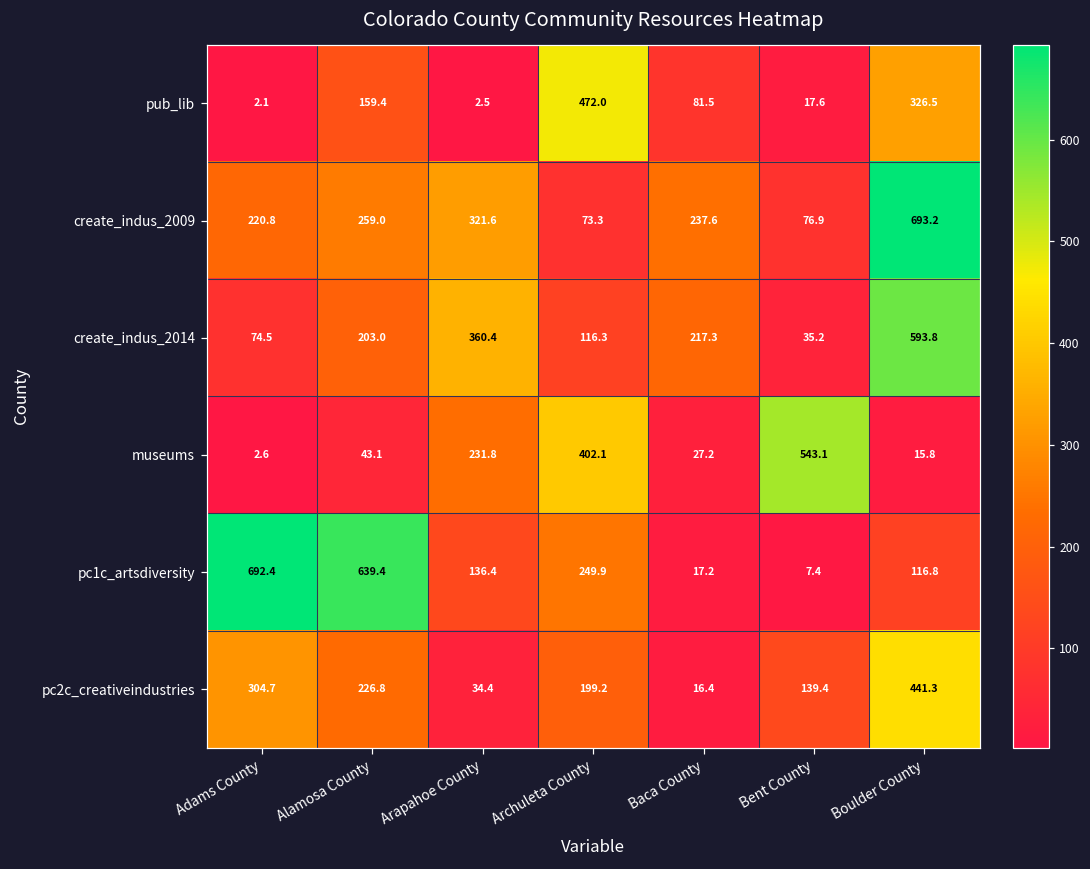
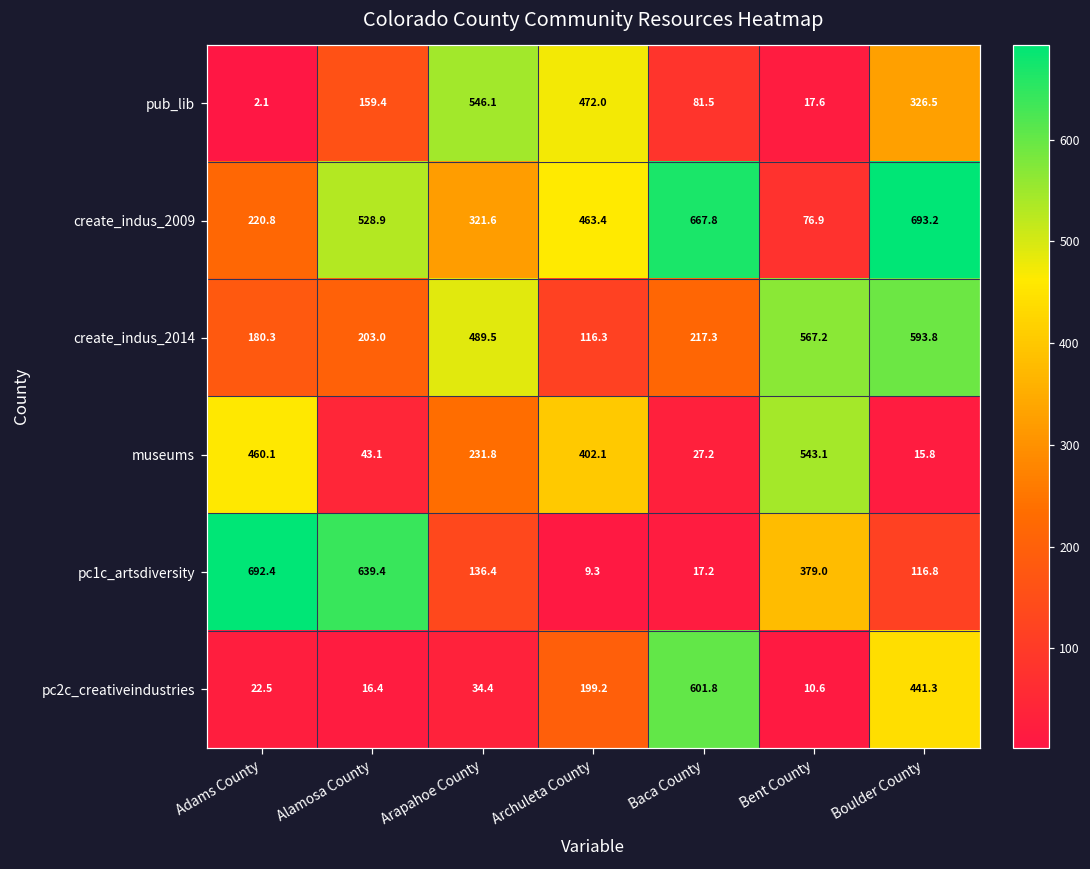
  {
    "pub_lib": {
      "Adams County": 2.1,
      "Alamosa County": 159.4,
-     "Arapahoe County": 2.5,
+     "Arapahoe County": 546.1,
      "Archuleta County": 472.0,
      "Baca County": 81.5,
      "Bent County": 17.6,
      "Boulder County": 326.5
    },
    "create_indus_2009": {
      "Adams County": 220.8,
-     "Alamosa County": 259.0,
+     "Alamosa County": 528.9,
      "Arapahoe County": 321.6,
-     "Archuleta County": 73.3,
-     "Baca County": 237.6,
+     "Archuleta County": 463.4,
+     "Baca County": 667.8,
      "Bent County": 76.9,
      "Boulder County": 693.2
    },
    "create_indus_2014": {
-     "Adams County": 74.5,
+     "Adams County": 180.3,
      "Alamosa County": 203.0,
-     "Arapahoe County": 360.4,
+     "Arapahoe County": 489.5,
      "Archuleta County": 116.3,
      "Baca County": 217.3,
-     "Bent County": 35.2,
+     "Bent County": 567.2,
      "Boulder County": 593.8
    },
    "museums": {
-     "Adams County": 2.6,
+     "Adams County": 460.1,
      "Alamosa County": 43.1,
      "Arapahoe County": 231.8,
      "Archuleta County": 402.1,
      "Baca County": 27.2,
      "Bent County": 543.1,
      "Boulder County": 15.8
    },
    "pc1c_artsdiversity": {
      "Adams County": 692.4,
      "Alamosa County": 639.4,
      "Arapahoe County": 136.4,
-     "Archuleta County": 249.9,
+     "Archuleta County": 9.3,
      "Baca County": 17.2,
-     "Bent County": 7.4,
+     "Bent County": 379.0,
      "Boulder County": 116.8
    },
    "pc2c_creativeindustries": {
-     "Adams County": 304.7,
-     "Alamosa County": 226.8,
+     "Adams County": 22.5,
+     "Alamosa County": 16.4,
      "Arapahoe County": 34.4,
      "Archuleta County": 199.2,
-     "Baca County": 16.4,
-     "Bent County": 139.4,
+     "Baca County": 601.8,
+     "Bent County": 10.6,
      "Boulder County": 441.3
    }
  }
